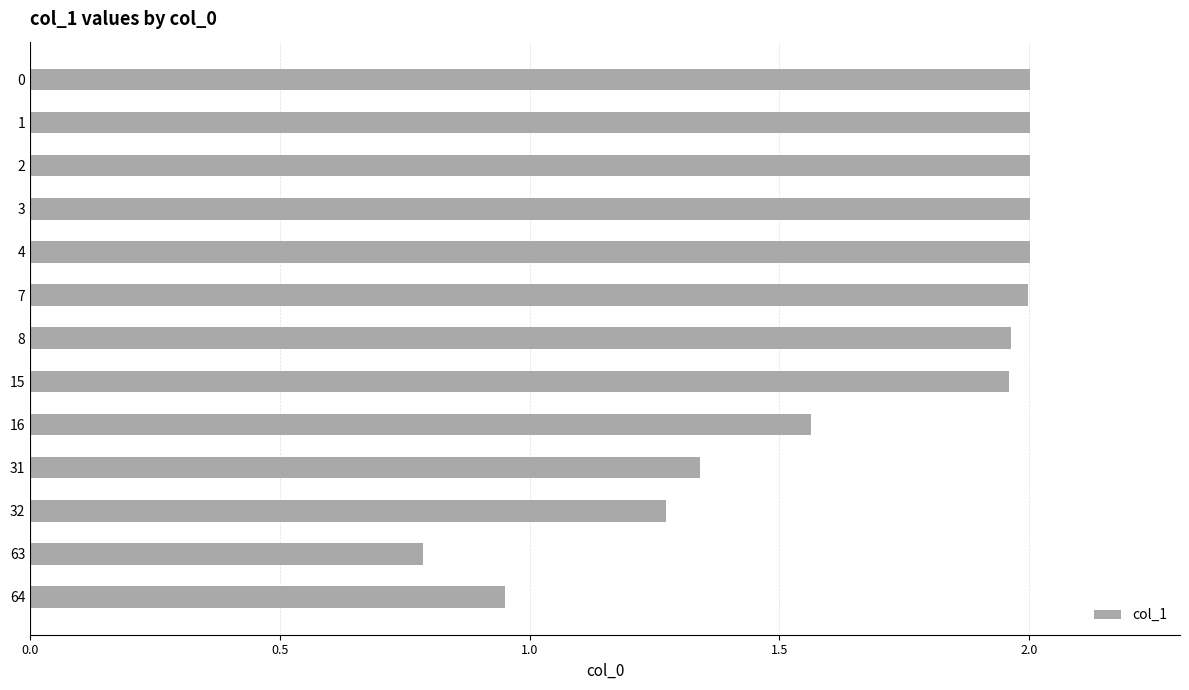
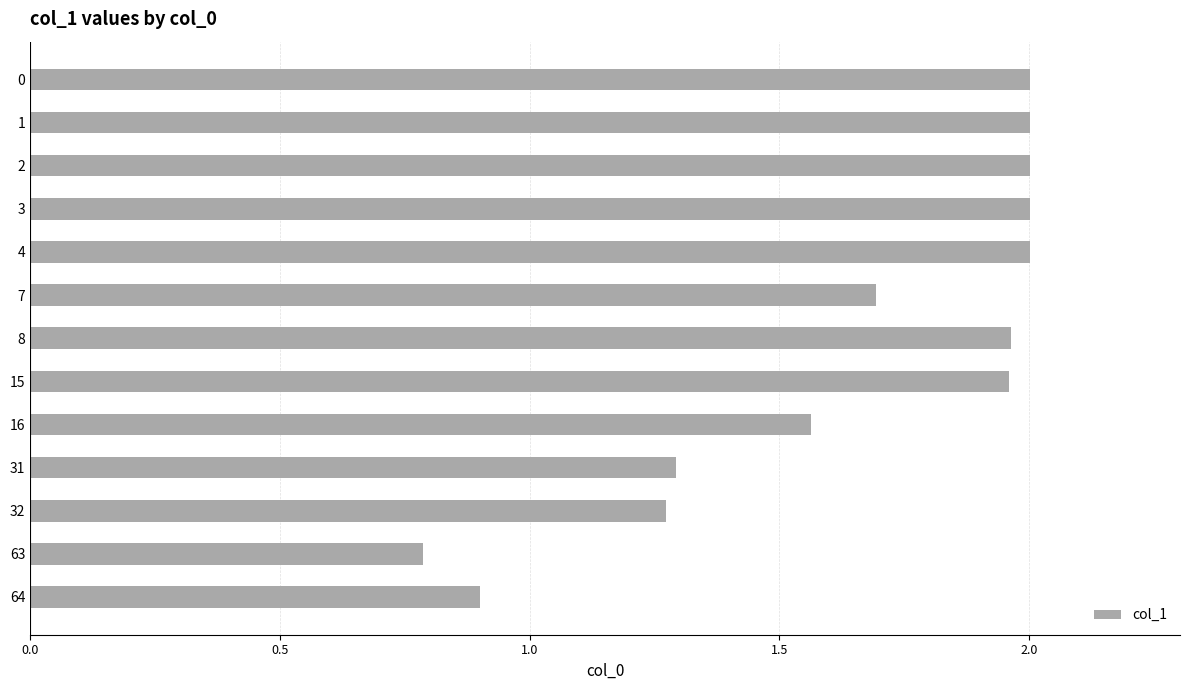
  {
    "0": 2.00,
    "1": 2.00,
    "2": 2.00,
    "3": 2.00,
    "4": 2.00,
-   "7": 2.00,
+   "7": 1.69,
    "8": 1.96,
    "15": 1.96,
    "16": 1.56,
-   "31": 1.34,
+   "31": 1.29,
    "32": 1.27,
    "63": 0.79,
-   "64": 0.95
+   "64": 0.90
  }
